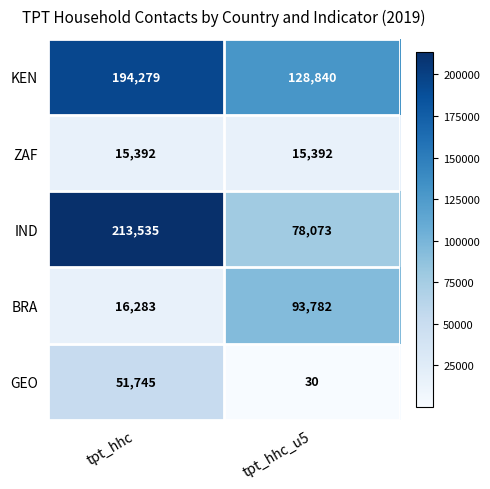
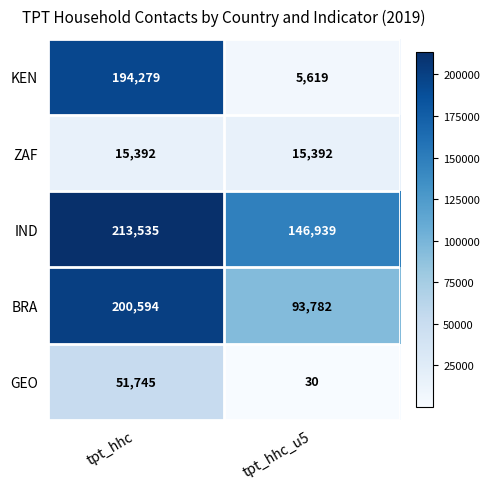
  {
    "KEN": {
      "tpt_hhc": "194,279",
-     "tpt_hhc_u5": "128,840"
+     "tpt_hhc_u5": "5,619"
    },
    "ZAF": {
      "tpt_hhc": "15,392",
      "tpt_hhc_u5": "15,392"
    },
    "IND": {
      "tpt_hhc": "213,535",
-     "tpt_hhc_u5": "78,073"
+     "tpt_hhc_u5": "146,939"
    },
    "BRA": {
-     "tpt_hhc": "16,283",
+     "tpt_hhc": "200,594",
      "tpt_hhc_u5": "93,782"
    },
    "GEO": {
      "tpt_hhc": "51,745",
      "tpt_hhc_u5": "30"
    }
  }
